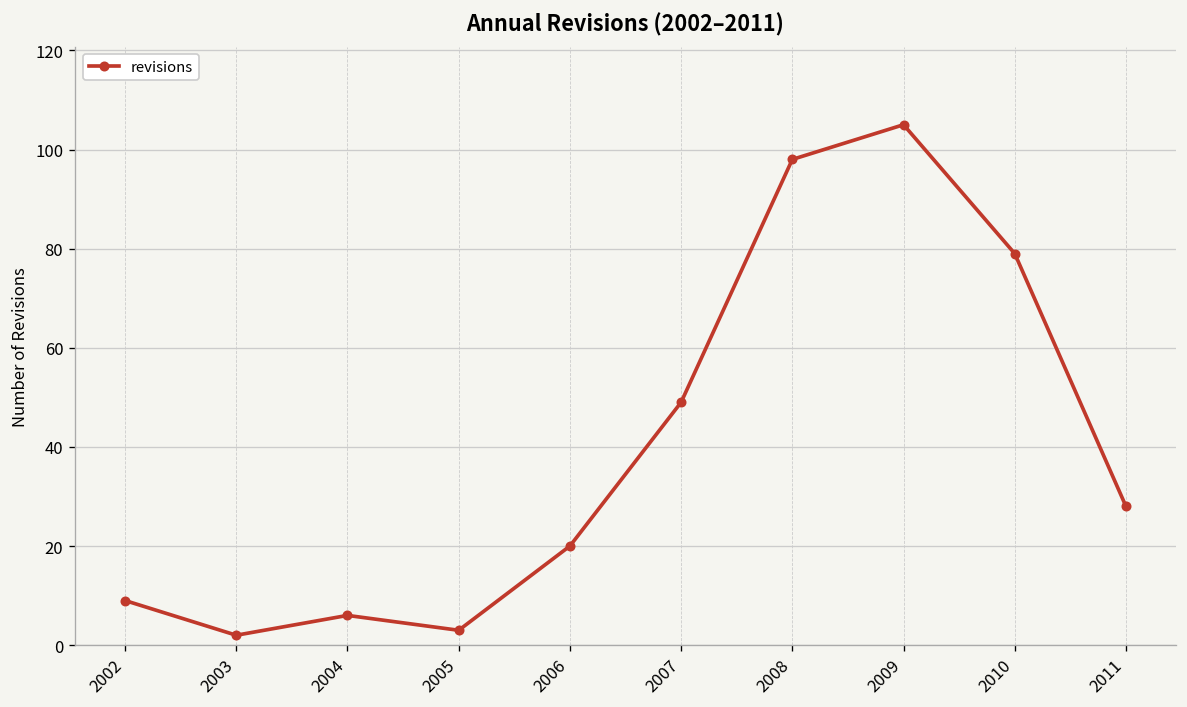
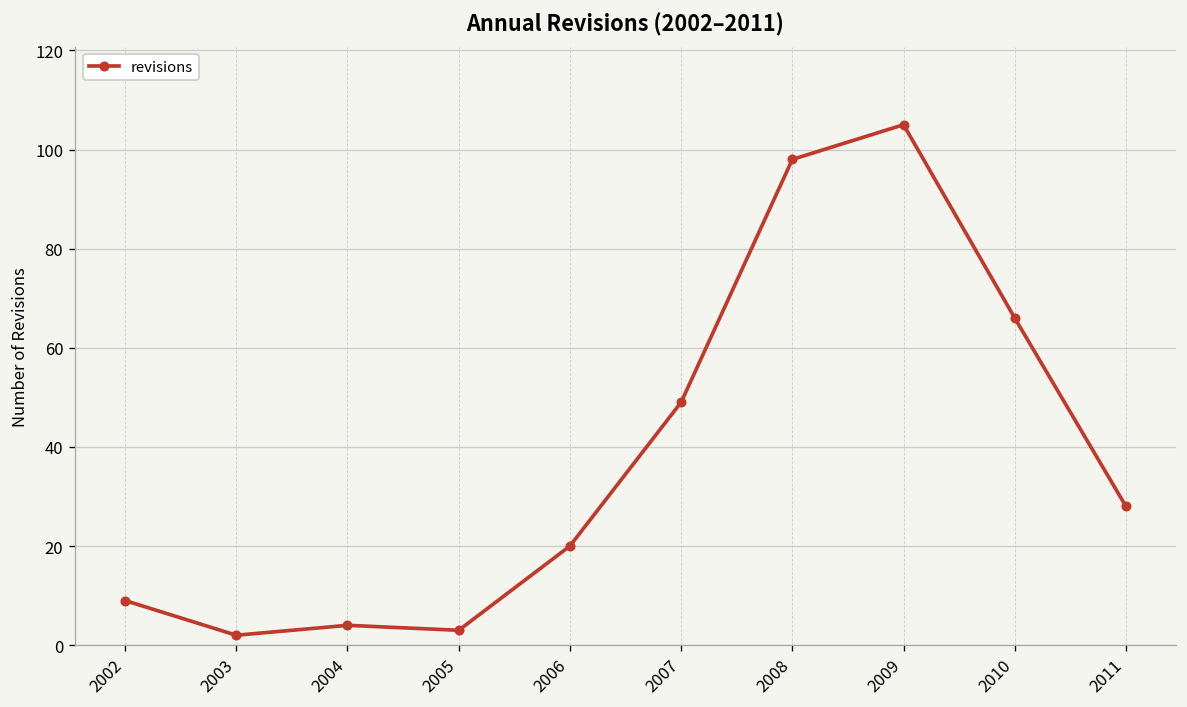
  {
    "2002": 9,
    "2003": 2,
-   "2004": 6,
+   "2004": 4,
    "2005": 3,
    "2006": 20,
    "2007": 49,
    "2008": 98,
    "2009": 105,
-   "2010": 79,
+   "2010": 66,
    "2011": 28
  }
